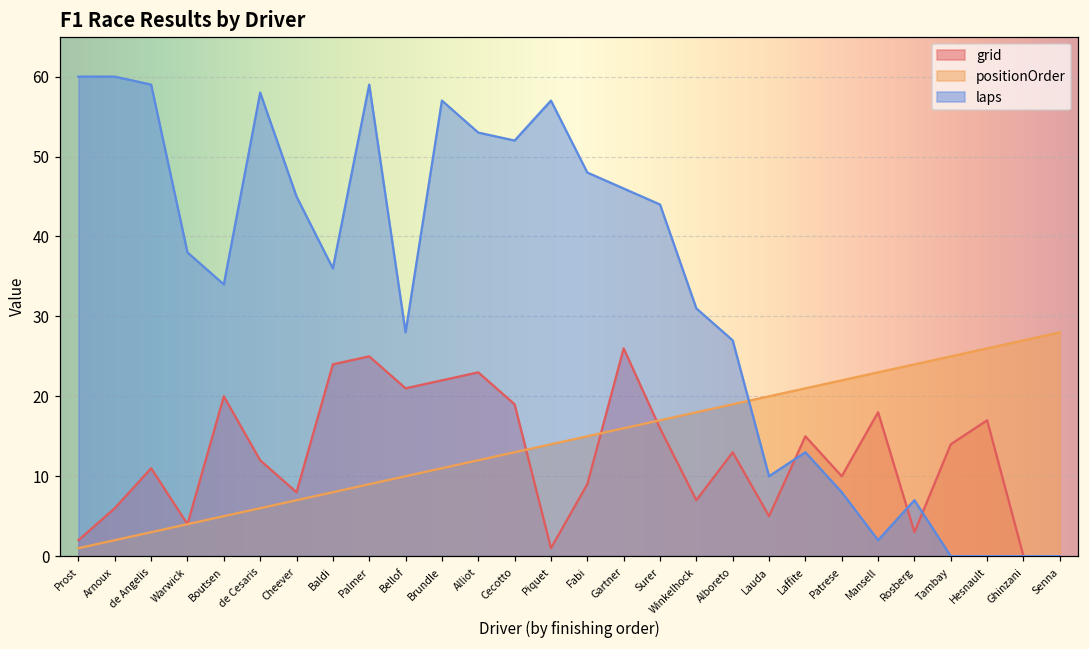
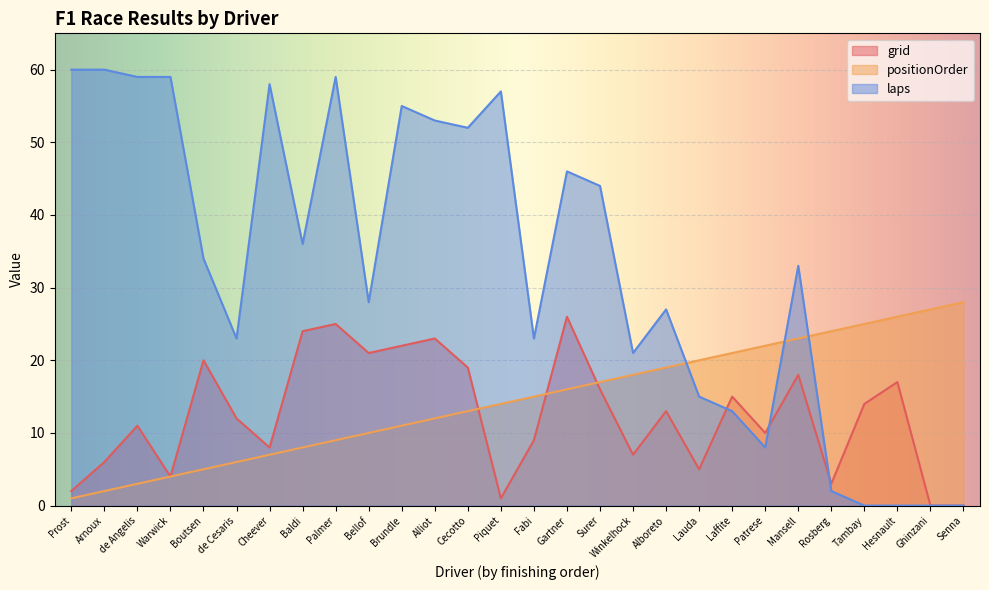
  {
    "laps": {
      "Prost": 60,
      "Arnoux": 60,
      "de Angelis": 59,
-     "Warwick": 38,
+     "Warwick": 59,
      "Boutsen": 34,
-     "de Cesaris": 58,
-     "Cheever": 45,
+     "de Cesaris": 23,
+     "Cheever": 58,
      "Baldi": 36,
      "Palmer": 59,
      "Bellof": 28,
-     "Brundle": 57,
+     "Brundle": 55,
      "Alliot": 53,
      "Cecotto": 52,
      "Piquet": 57,
-     "Fabi": 48,
+     "Fabi": 23,
      "Gartner": 46,
      "Surer": 44,
-     "Winkelhock": 31,
+     "Winkelhock": 21,
      "Alboreto": 27,
-     "Lauda": 10,
+     "Lauda": 15,
      "Laffite": 13,
      "Patrese": 8,
-     "Mansell": 2,
-     "Rosberg": 7,
+     "Mansell": 33,
+     "Rosberg": 2,
      "Tambay": 0,
      "Hesnault": 0
    }
  }
